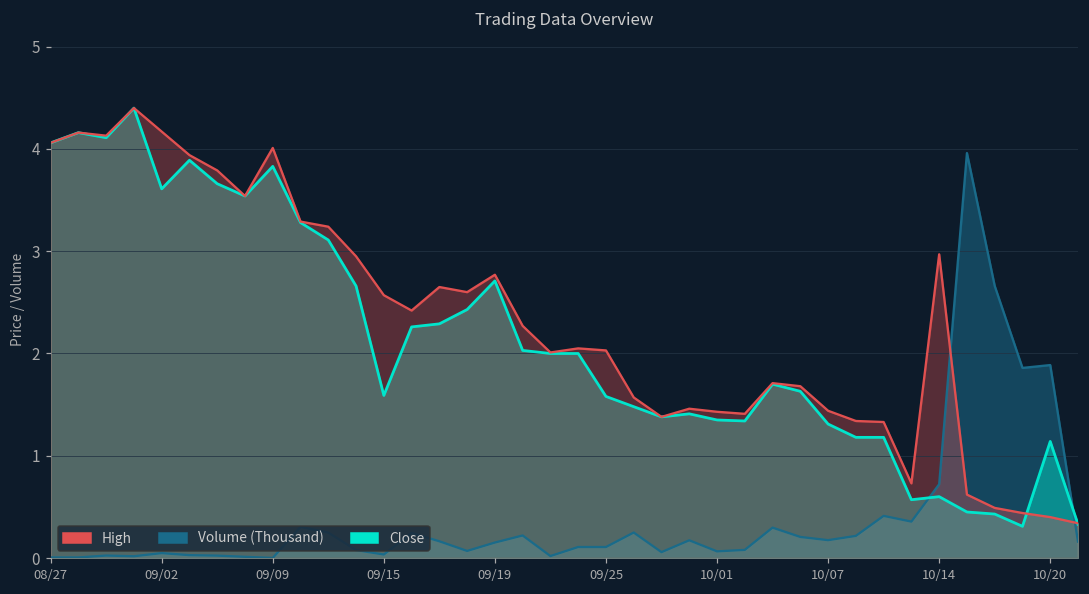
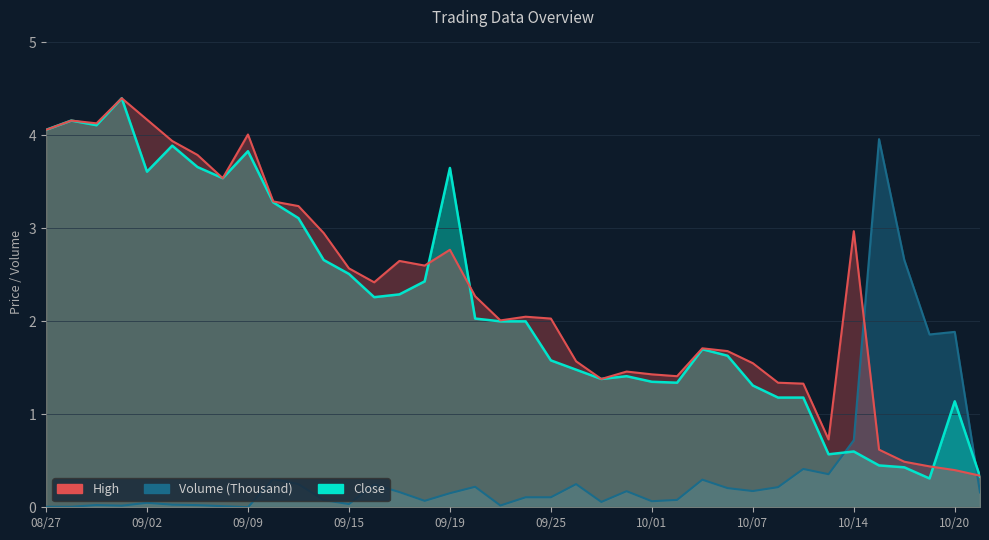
  {
    "Volume (Thousand)": {
      "08/27": 0.0,
      "09/02": 0.0,
      "09/09": 0.0,
      "09/15": 0.0,
      "09/19": 0.2,
      "09/25": 0.1,
      "10/01": 0.1,
      "10/07": 0.2,
      "10/14": 0.7,
      "10/20": 1.9
    },
    "Close": {
      "09/02": 3.6,
      "09/09": 3.8,
-     "09/15": 1.6,
-     "09/19": 2.7,
+     "09/15": 2.5,
+     "09/19": 3.7,
      "09/25": 1.6,
      "10/01": 1.4,
      "10/07": 1.3,
      "10/14": 0.6,
      "10/20": 1.1
    },
    "High": {
      "09/02": 4.2,
      "09/09": 4.0,
      "09/15": 2.6,
      "09/19": 2.8,
      "09/25": 2.0,
      "10/01": 1.4,
-     "10/07": 1.4,
+     "10/07": 1.6,
      "10/14": 3.0,
      "10/20": 0.4
    }
  }
